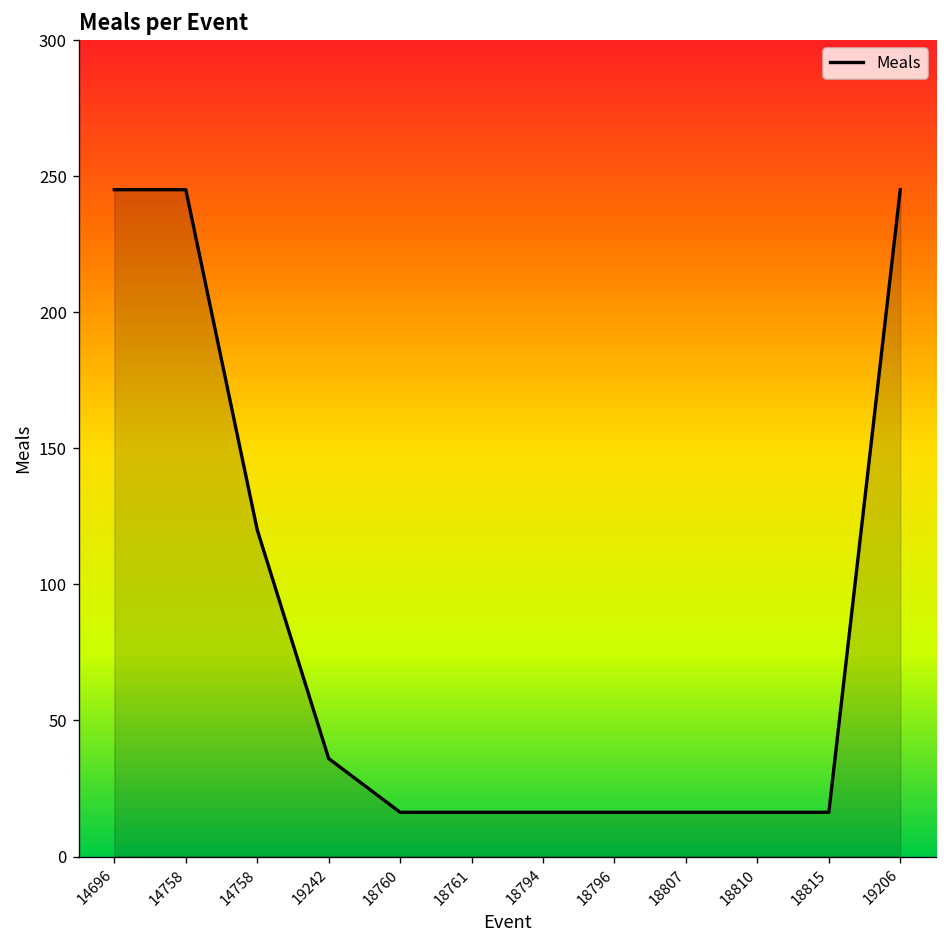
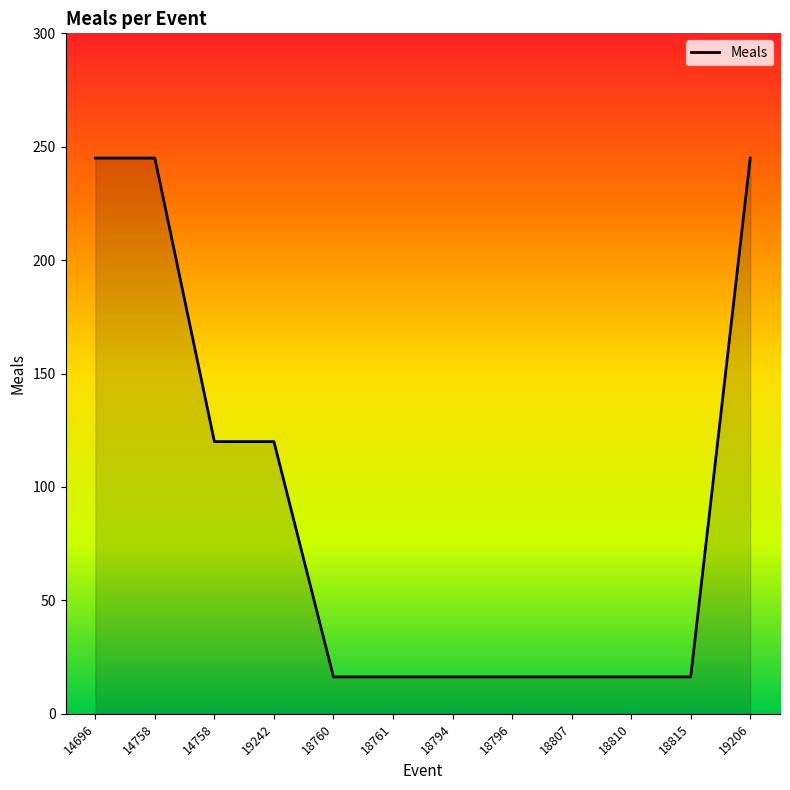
  {
    "14696": 245,
-   "19242": 36,
+   "19242": 120,
    "18760": 16,
    "18761": 16,
    "18794": 16,
    "18796": 16,
    "18807": 16,
    "18810": 16,
    "18815": 16,
    "19206": 245
  }
